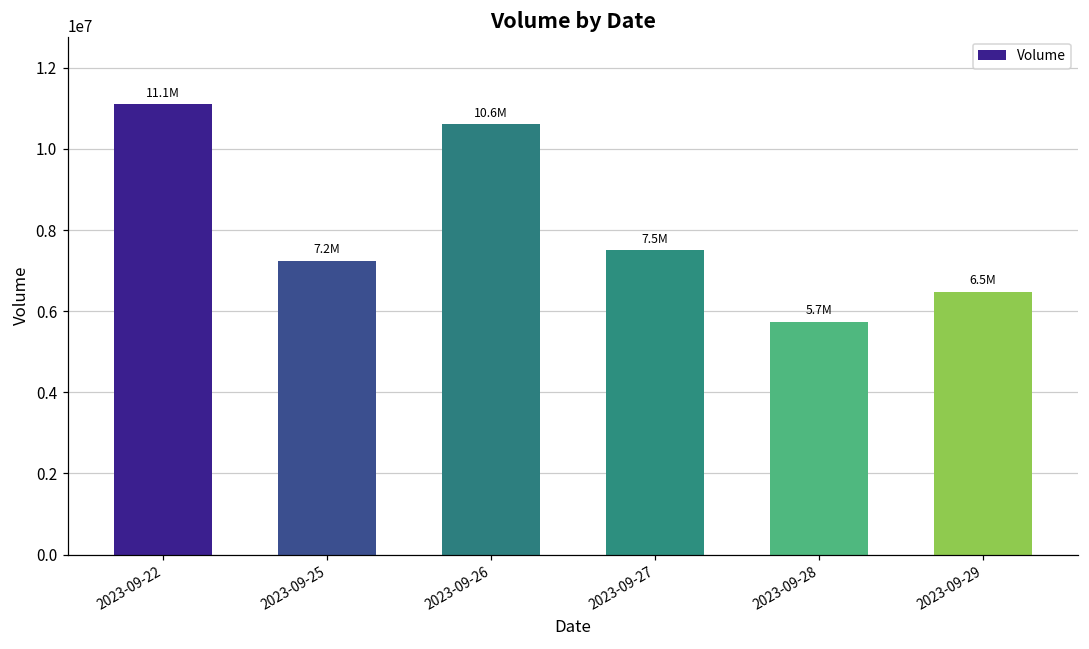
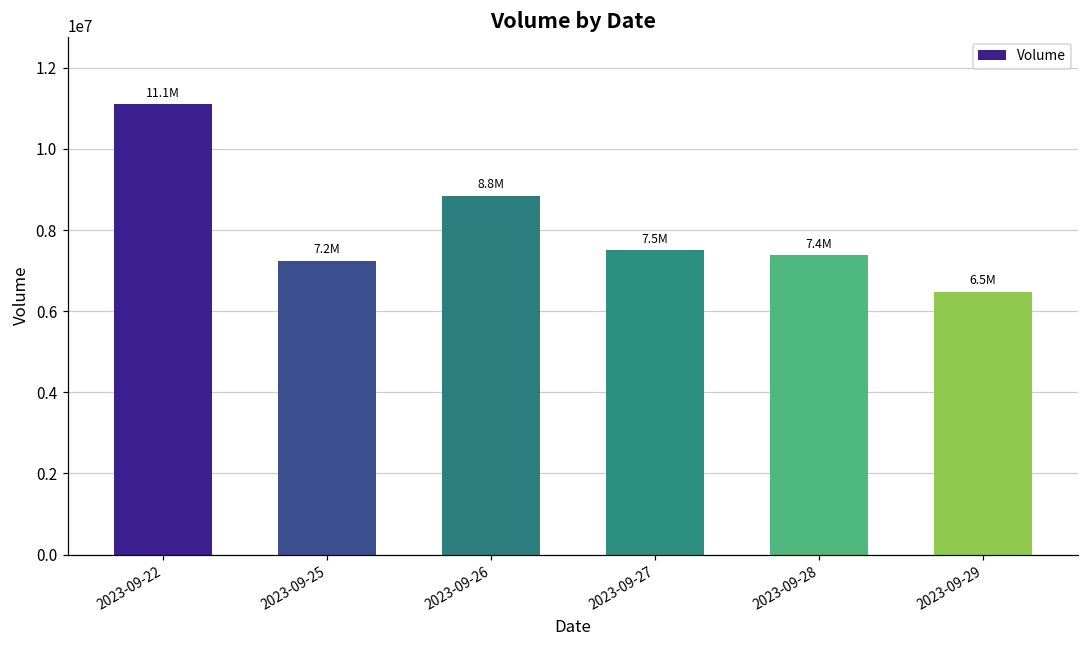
  {
    "2023-09-22": "11.1M",
    "2023-09-25": "7.2M",
-   "2023-09-26": "10.6M",
+   "2023-09-26": "8.8M",
    "2023-09-27": "7.5M",
-   "2023-09-28": "5.7M",
+   "2023-09-28": "7.4M",
    "2023-09-29": "6.5M"
  }
